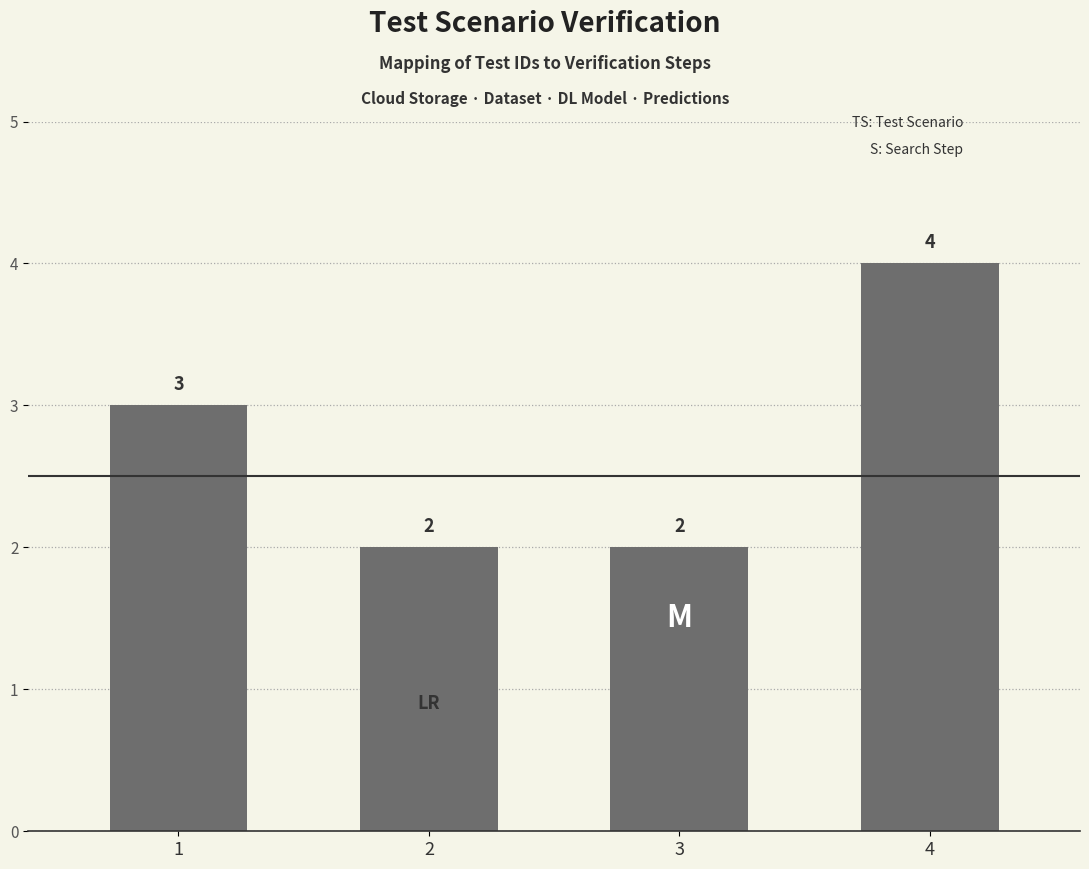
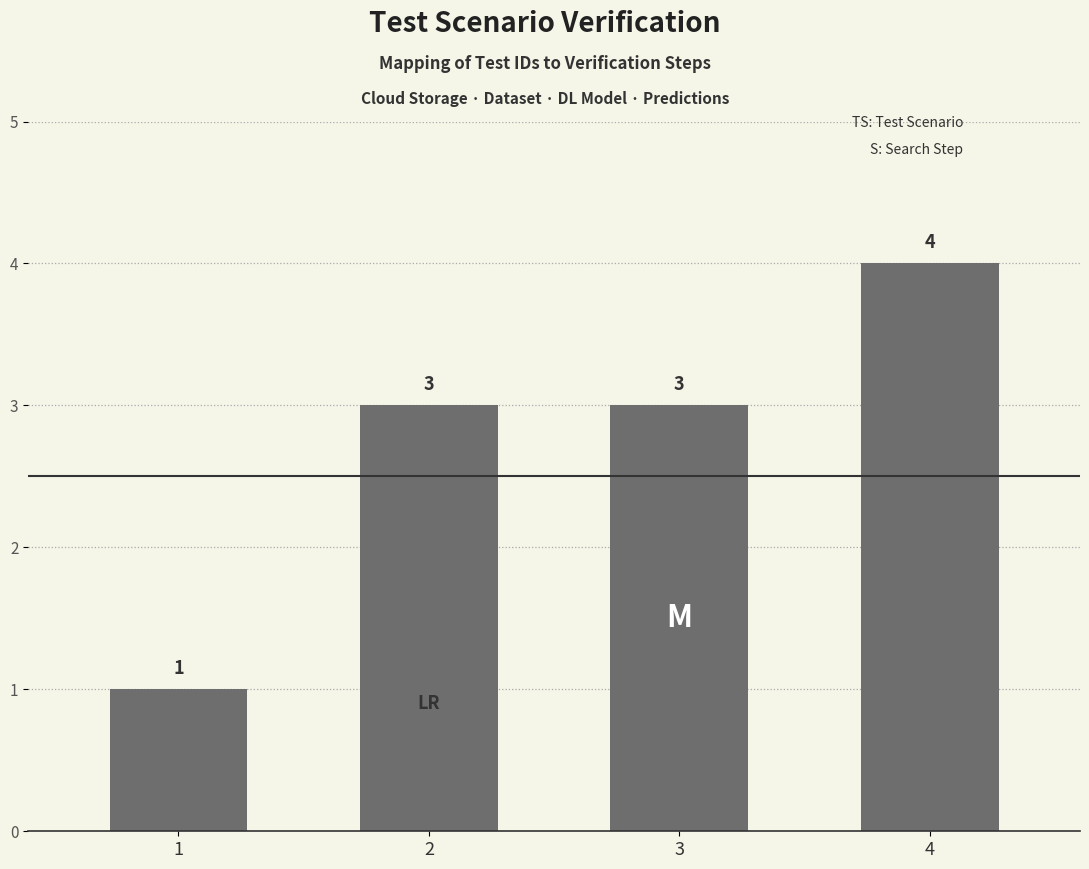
  {
-   "1": 3,
-   "2": 2,
-   "3": 2,
+   "1": 1,
+   "2": 3,
+   "3": 3,
    "4": 4
  }
